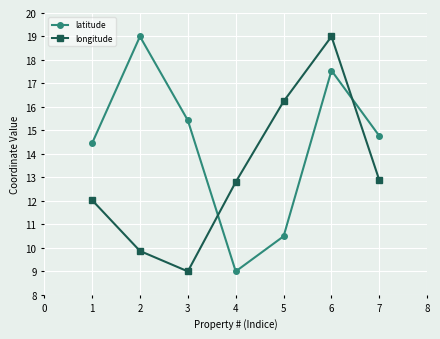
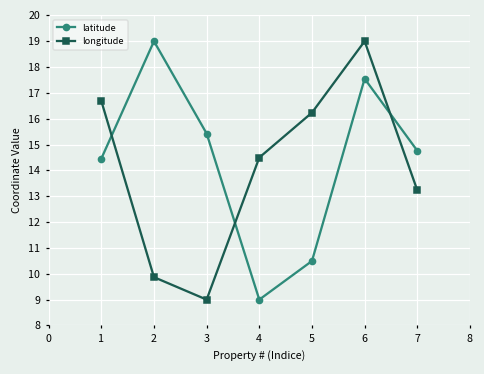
  {
    "latitude": {
      "1": 14.5,
      "2": 19.0,
      "3": 15.4,
      "4": 9.0,
      "5": 10.5,
      "6": 17.5,
      "7": 14.8
    },
    "longitude": {
-     "1": 12.0,
+     "1": 16.7,
      "2": 9.9,
      "3": 9.0,
-     "4": 12.8,
+     "4": 14.5,
      "5": 16.2,
      "6": 19.0,
-     "7": 12.9
+     "7": 13.2
    }
  }
